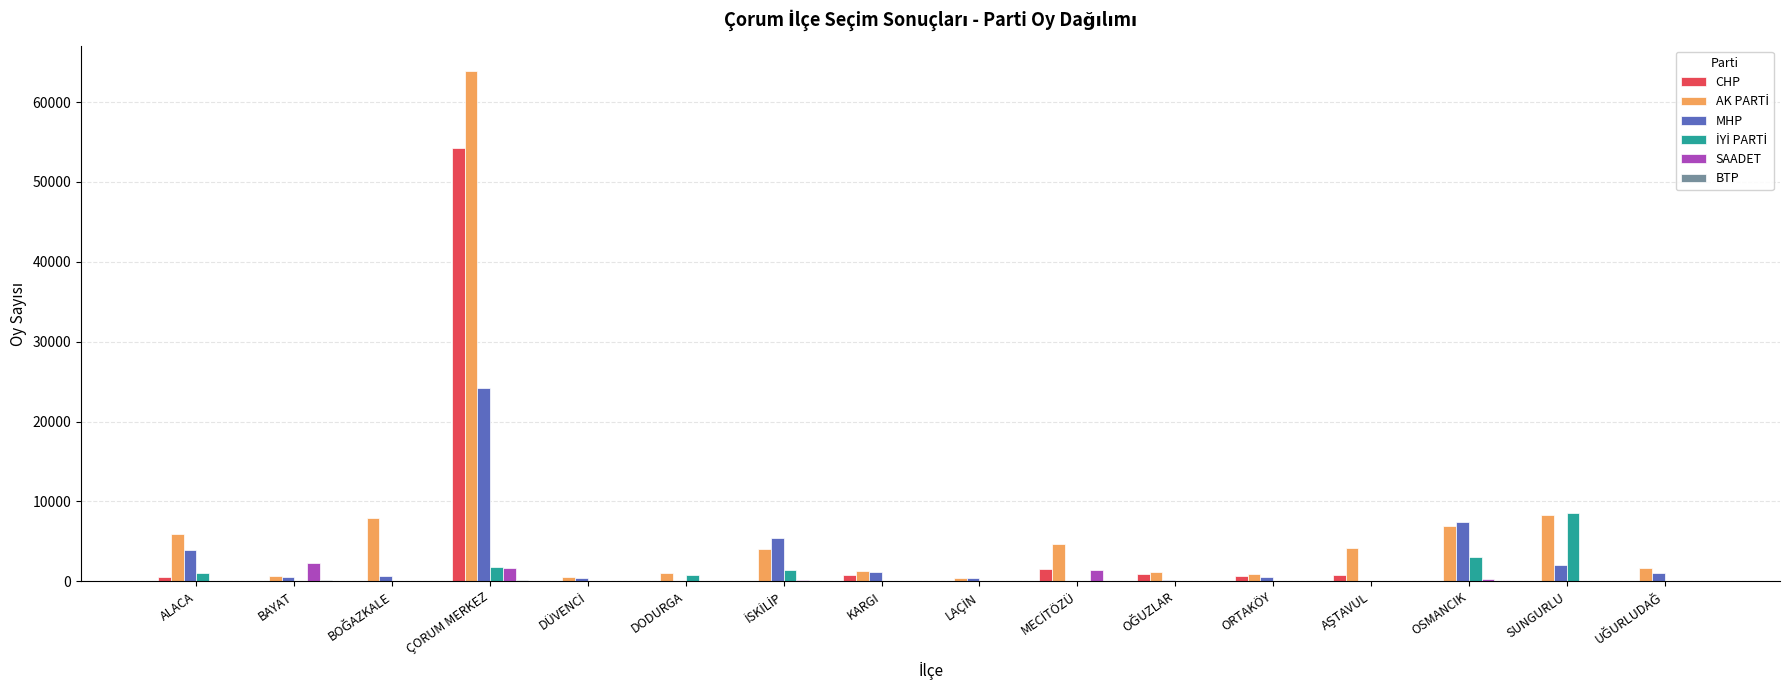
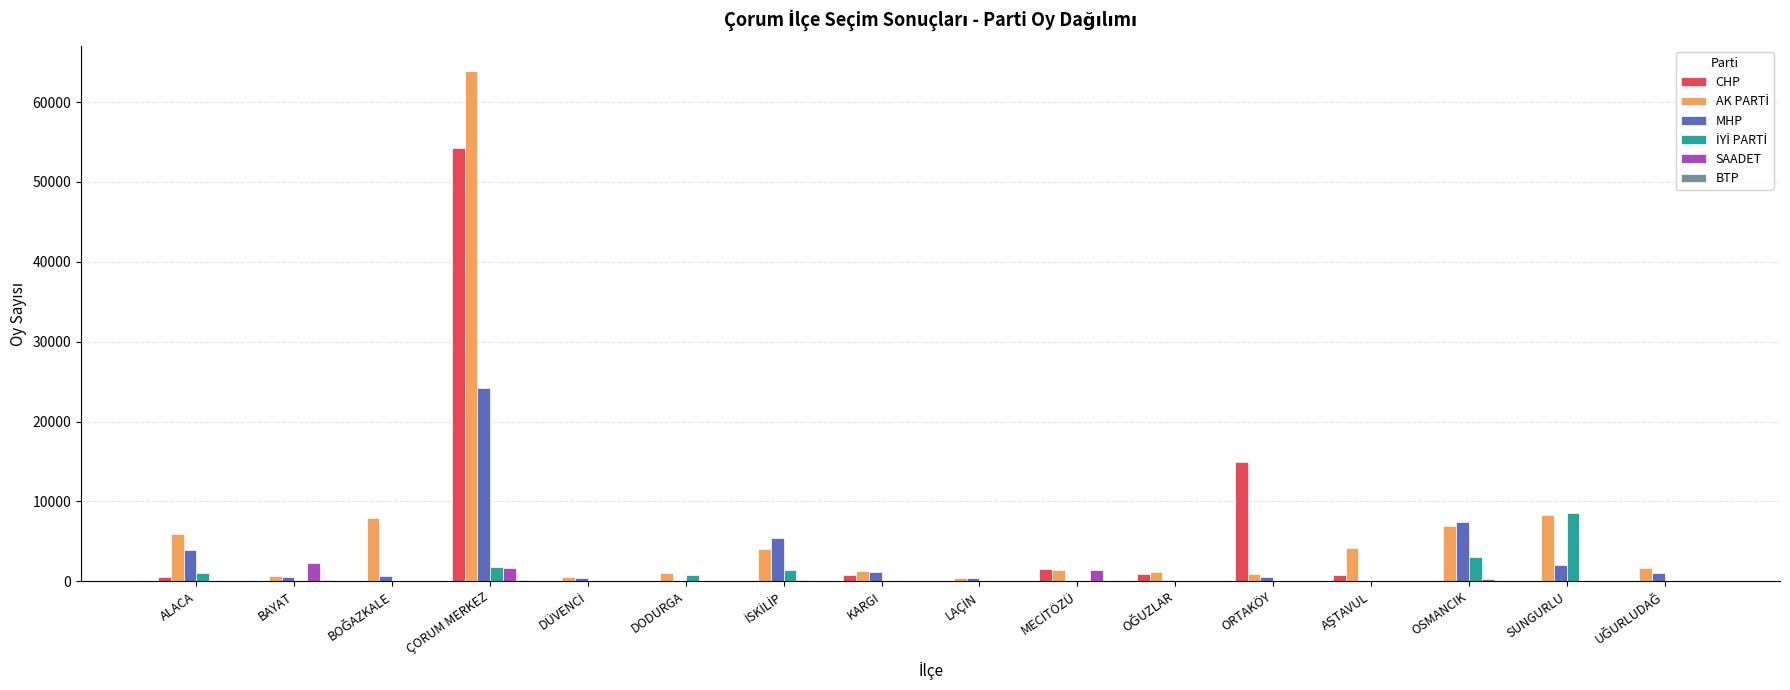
  {
    "CHP": {
      "ALACA": 0,
      "BAYAT": 0,
      "BOĞAZKALE": 0,
      "ÇORUM MERKEZ": 54000,
      "DÜVENCİ": 0,
      "DODURGA": 0,
      "İSKİLİP": 0,
      "KARGI": 1000,
      "LAÇİN": 0,
      "MECİTÖZÜ": 2000,
      "OĞUZLAR": 1000,
-     "ORTAKÖY": 1000,
+     "ORTAKÖY": 15000,
      "AŞTAVUL": 1000,
      "OSMANCIK": 0,
      "UĞURLUDAĞ": 0
    },
    "AK PARTİ": {
      "ALACA": 6000,
      "BAYAT": 1000,
      "BOĞAZKALE": 8000,
      "ÇORUM MERKEZ": 64000,
      "DÜVENCİ": 1000,
      "DODURGA": 1000,
      "İSKİLİP": 4000,
      "KARGI": 1000,
      "LAÇİN": 0,
-     "MECİTÖZÜ": 5000,
+     "MECİTÖZÜ": 1000,
      "OĞUZLAR": 1000,
      "ORTAKÖY": 1000,
      "AŞTAVUL": 4000,
      "OSMANCIK": 7000,
      "SUNGURLU": 8000,
      "UĞURLUDAĞ": 2000
    },
    "İYİ PARTİ": {
      "ALACA": 1000,
      "BAYAT": 0,
      "ÇORUM MERKEZ": 2000,
      "DÜVENCİ": 0,
      "DODURGA": 1000,
      "İSKİLİP": 1000,
      "KARGI": 0,
      "OĞUZLAR": 0,
      "ORTAKÖY": 0,
      "AŞTAVUL": 0,
      "OSMANCIK": 3000,
      "SUNGURLU": 9000
    },
    "SAADET": {
      "BAYAT": 2000,
      "ÇORUM MERKEZ": 2000,
      "MECİTÖZÜ": 1000
    }
  }
